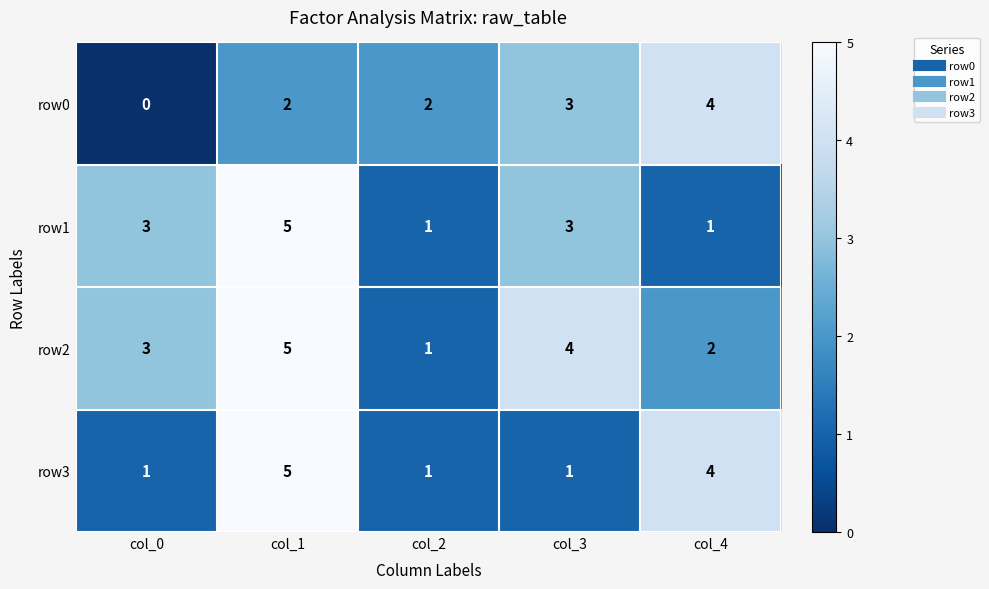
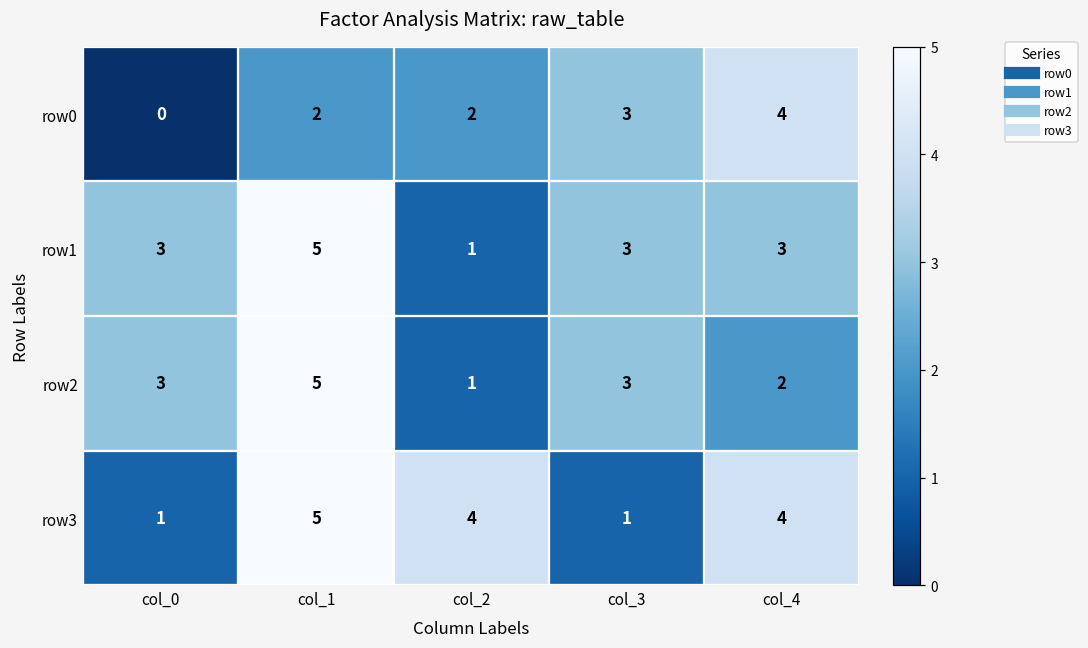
  {
    "row0": {
      "col_0": 0,
      "col_1": 2,
      "col_2": 2,
      "col_3": 3,
      "col_4": 4
    },
    "row1": {
      "col_0": 3,
      "col_1": 5,
      "col_2": 1,
      "col_3": 3,
-     "col_4": 1
+     "col_4": 3
    },
    "row2": {
      "col_0": 3,
      "col_1": 5,
      "col_2": 1,
-     "col_3": 4,
+     "col_3": 3,
      "col_4": 2
    },
    "row3": {
      "col_0": 1,
      "col_1": 5,
-     "col_2": 1,
+     "col_2": 4,
      "col_3": 1,
      "col_4": 4
    }
  }
